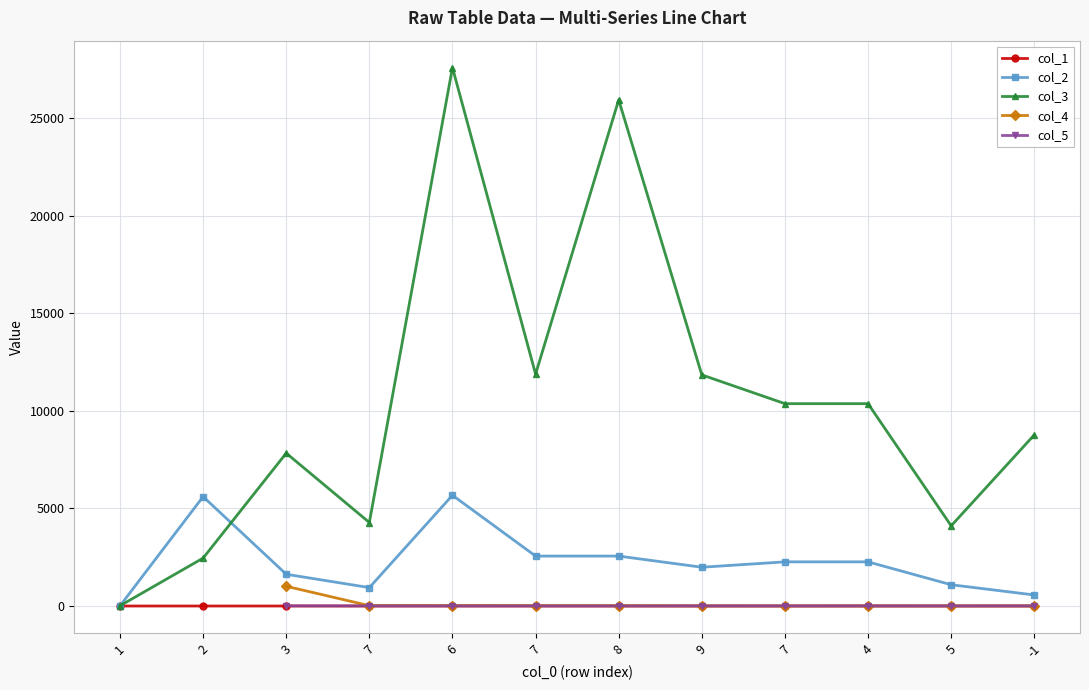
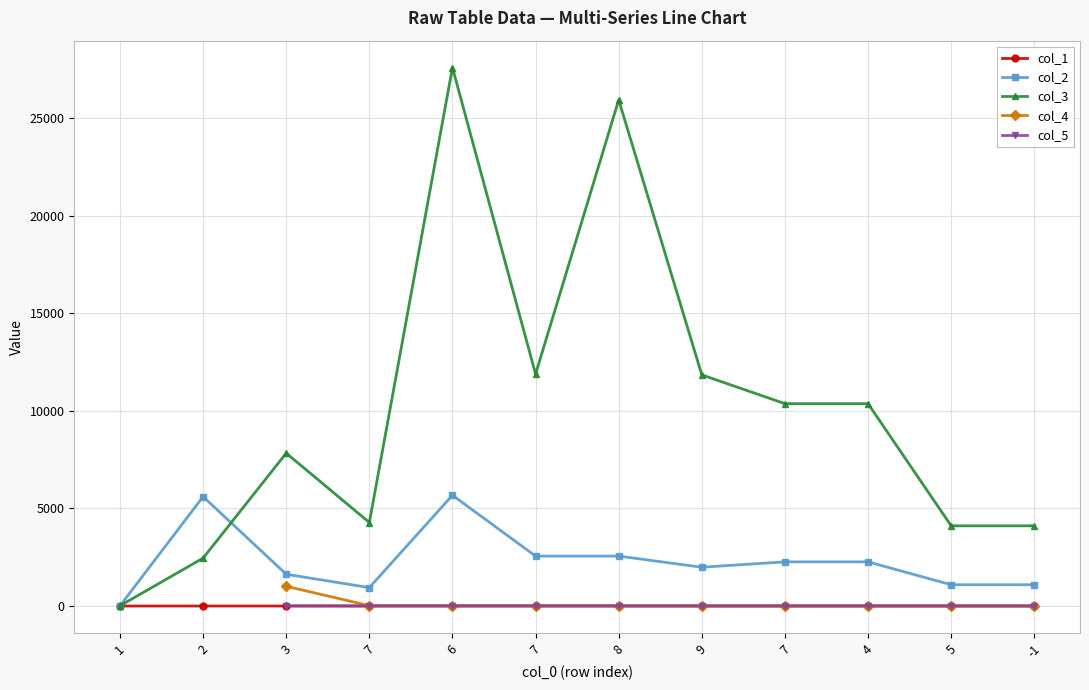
  {
    "col_1": {
      "2": 0
    },
    "col_2": {
      "2": 5600,
      "3": 1600,
      "6": 5700,
      "8": 2600,
      "9": 2000,
      "4": 2300,
      "5": 1100,
-     "-1": 600
+     "-1": 1100
    },
    "col_3": {
      "2": 2500,
      "3": 7800,
      "6": 27600,
      "8": 26000,
      "9": 11900,
      "4": 10400,
      "5": 4100,
-     "-1": 8800
+     "-1": 4100
    },
    "col_4": {
      "3": 1000
    }
  }
